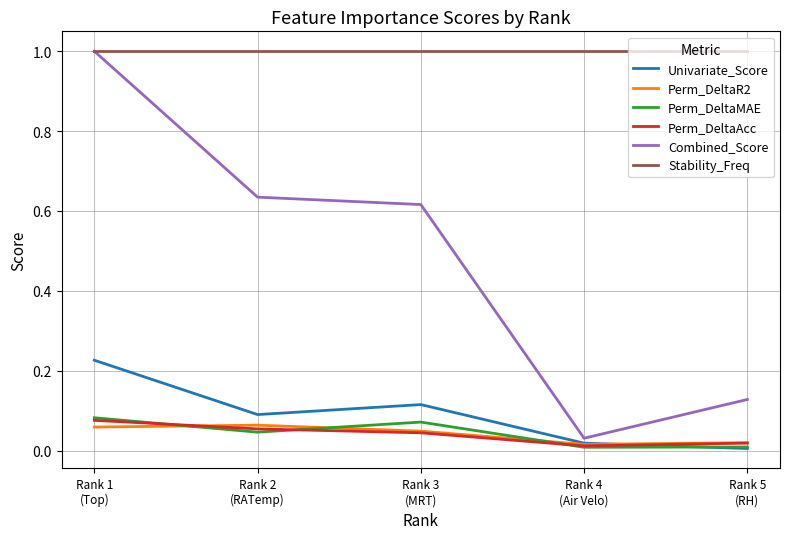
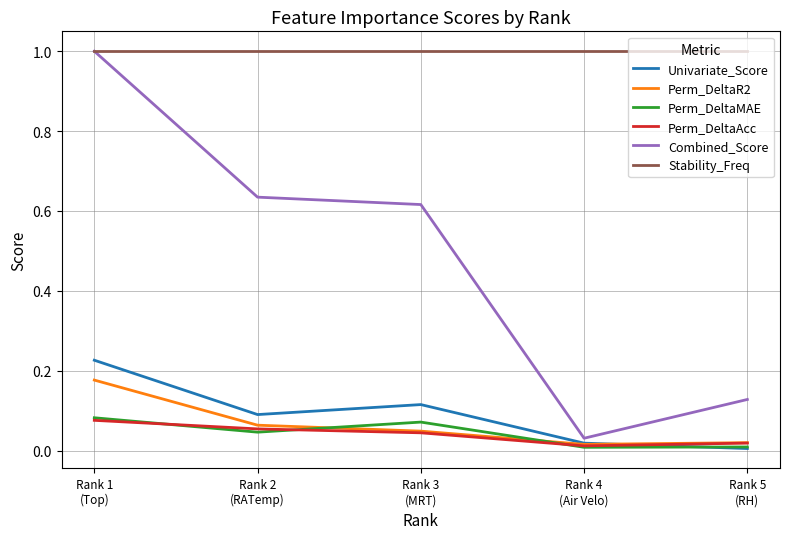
  {
    "Univariate_Score": {
      "Rank 1 (Top)": 0.23,
      "Rank 2 (RATemp)": 0.09,
      "Rank 3 (MRT)": 0.12
    },
    "Perm_DeltaR2": {
-     "Rank 1 (Top)": 0.06,
+     "Rank 1 (Top)": 0.18,
      "Rank 2 (RATemp)": 0.06
    },
    "Perm_DeltaMAE": {
      "Rank 2 (RATemp)": 0.05,
      "Rank 3 (MRT)": 0.07
    },
    "Perm_DeltaAcc": {
      "Rank 2 (RATemp)": 0.05
    },
    "Combined_Score": {
      "Rank 2 (RATemp)": 0.63,
      "Rank 3 (MRT)": 0.62,
      "Rank 4 (Air Velo)": 0.03,
      "Rank 5 (RH)": 0.13
    },
    "Stability_Freq": {
      "Rank 2 (RATemp)": 1.00,
      "Rank 3 (MRT)": 1.00,
      "Rank 4 (Air Velo)": 1.00
    }
  }
